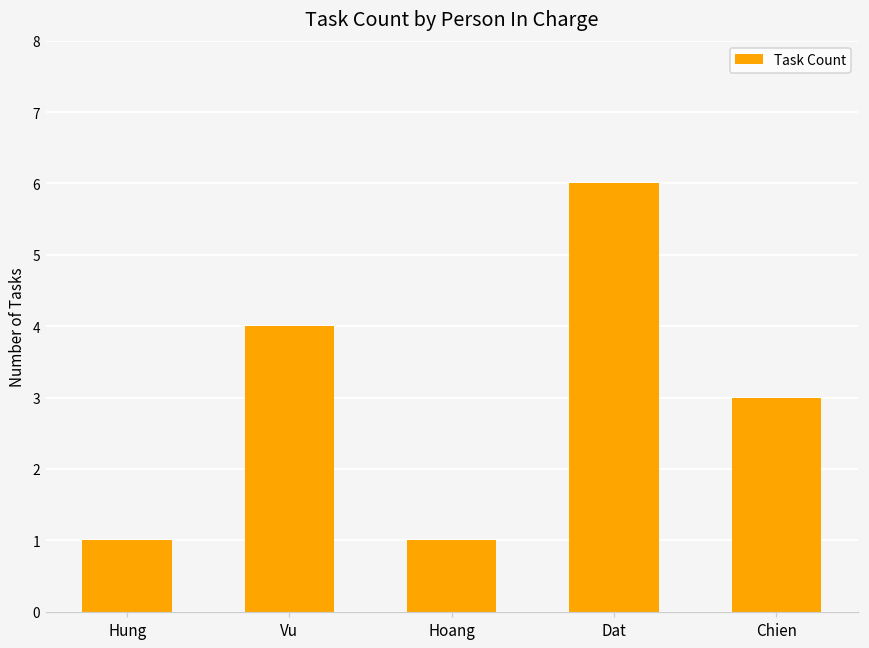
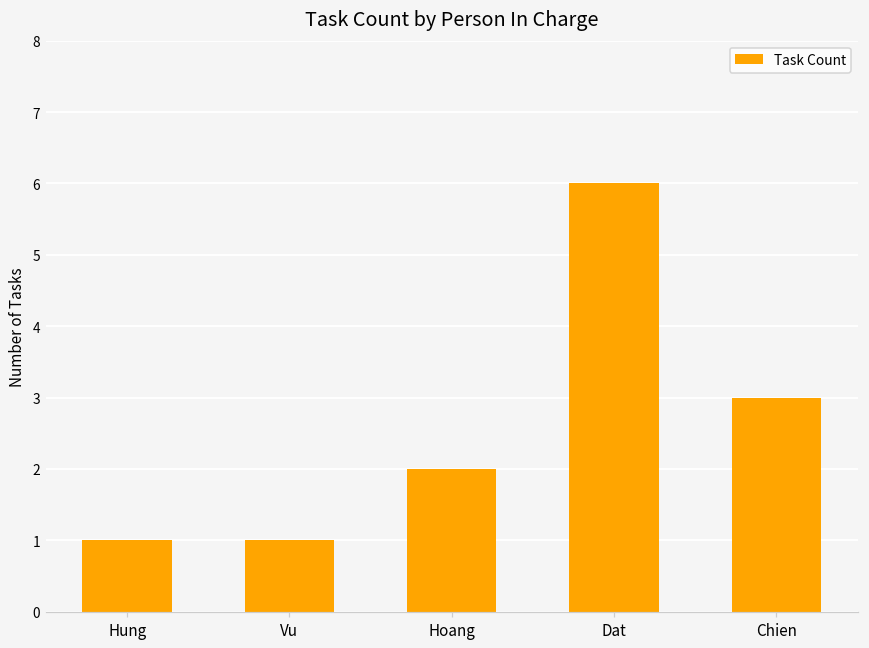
  {
    "Hung": 1,
-   "Vu": 4,
-   "Hoang": 1,
+   "Vu": 1,
+   "Hoang": 2,
    "Dat": 6,
    "Chien": 3
  }
